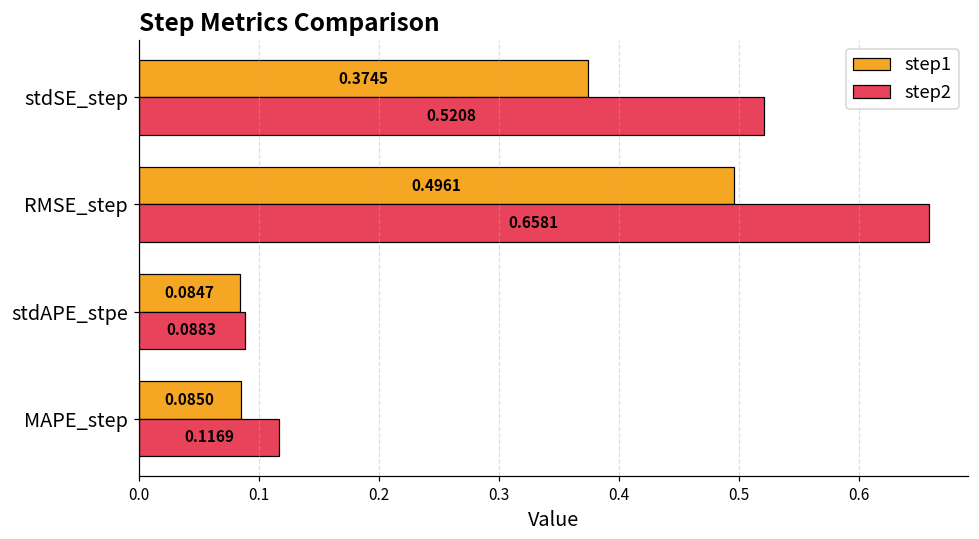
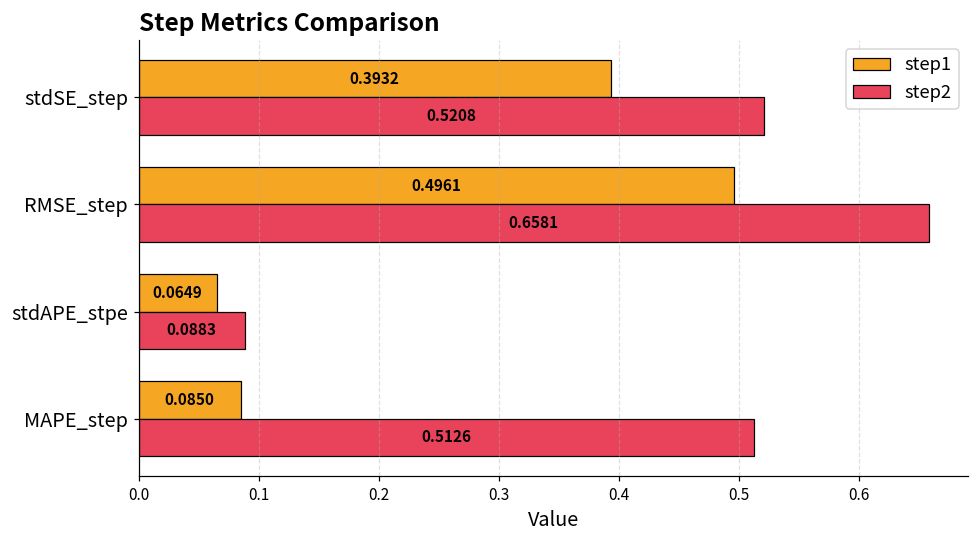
  {
    "step1": {
-     "stdSE_step": 0.3745,
+     "stdSE_step": 0.3932,
      "RMSE_step": 0.4961,
-     "stdAPE_stpe": 0.0847,
+     "stdAPE_stpe": 0.0649,
      "MAPE_step": 0.0850
    },
    "step2": {
      "stdSE_step": 0.5208,
      "RMSE_step": 0.6581,
      "stdAPE_stpe": 0.0883,
-     "MAPE_step": 0.1169
+     "MAPE_step": 0.5126
    }
  }
